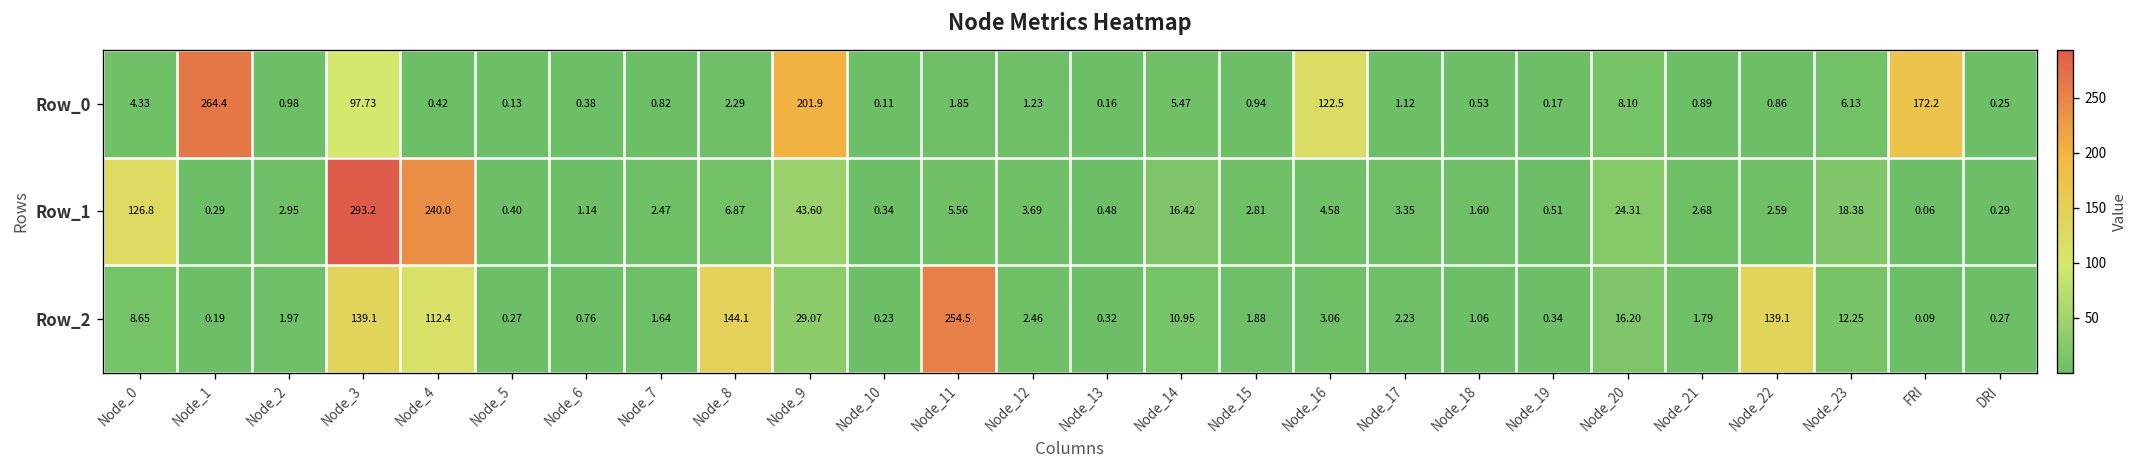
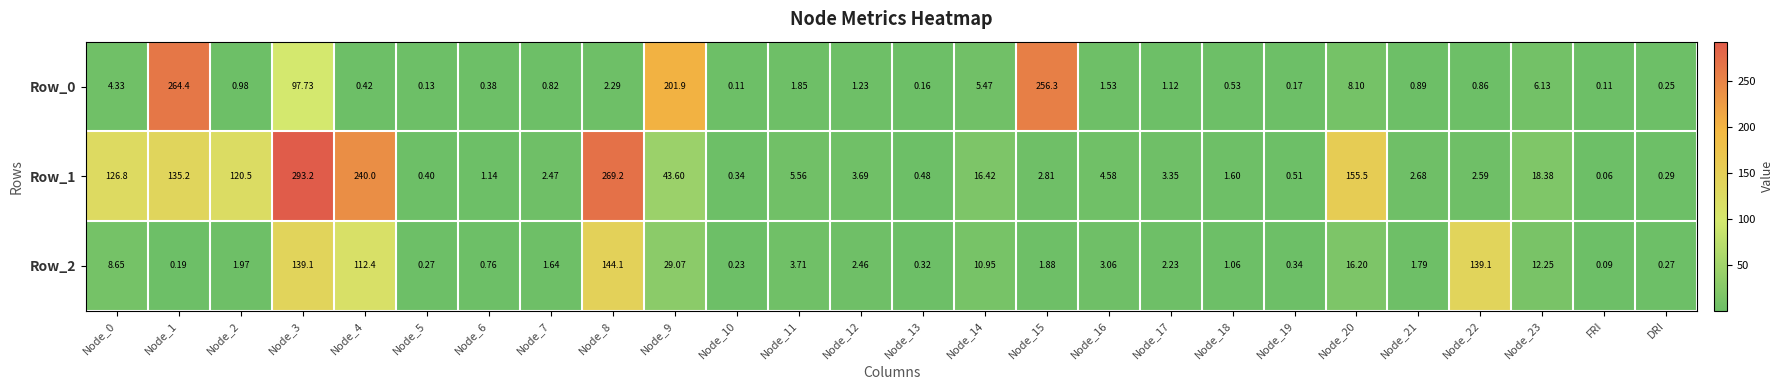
  {
    "Row_0": {
      "Node_0": 4.33,
      "Node_1": 264.4,
      "Node_2": 0.98,
      "Node_3": 97.73,
      "Node_4": 0.42,
      "Node_5": 0.13,
      "Node_6": 0.38,
      "Node_7": 0.82,
      "Node_8": 2.29,
      "Node_9": 201.9,
      "Node_10": 0.11,
      "Node_11": 1.85,
      "Node_12": 1.23,
      "Node_13": 0.16,
      "Node_14": 5.47,
-     "Node_15": 0.94,
-     "Node_16": 122.5,
+     "Node_15": 256.3,
+     "Node_16": 1.53,
      "Node_17": 1.12,
      "Node_18": 0.53,
      "Node_19": 0.17,
      "Node_20": 8.10,
      "Node_21": 0.89,
      "Node_22": 0.86,
      "Node_23": 6.13,
-     "FRI": 172.2,
+     "FRI": 0.11,
      "DRI": 0.25
    },
    "Row_1": {
      "Node_0": 126.8,
-     "Node_1": 0.29,
-     "Node_2": 2.95,
+     "Node_1": 135.2,
+     "Node_2": 120.5,
      "Node_3": 293.2,
      "Node_4": 240.0,
      "Node_5": 0.40,
      "Node_6": 1.14,
      "Node_7": 2.47,
-     "Node_8": 6.87,
+     "Node_8": 269.2,
      "Node_9": 43.60,
      "Node_10": 0.34,
      "Node_11": 5.56,
      "Node_12": 3.69,
      "Node_13": 0.48,
      "Node_14": 16.42,
      "Node_15": 2.81,
      "Node_16": 4.58,
      "Node_17": 3.35,
      "Node_18": 1.60,
      "Node_19": 0.51,
-     "Node_20": 24.31,
+     "Node_20": 155.5,
      "Node_21": 2.68,
      "Node_22": 2.59,
      "Node_23": 18.38,
      "FRI": 0.06,
      "DRI": 0.29
    },
    "Row_2": {
      "Node_0": 8.65,
      "Node_1": 0.19,
      "Node_2": 1.97,
      "Node_3": 139.1,
      "Node_4": 112.4,
      "Node_5": 0.27,
      "Node_6": 0.76,
      "Node_7": 1.64,
      "Node_8": 144.1,
      "Node_9": 29.07,
      "Node_10": 0.23,
-     "Node_11": 254.5,
+     "Node_11": 3.71,
      "Node_12": 2.46,
      "Node_13": 0.32,
      "Node_14": 10.95,
      "Node_15": 1.88,
      "Node_16": 3.06,
      "Node_17": 2.23,
      "Node_18": 1.06,
      "Node_19": 0.34,
      "Node_20": 16.20,
      "Node_21": 1.79,
      "Node_22": 139.1,
      "Node_23": 12.25,
      "FRI": 0.09,
      "DRI": 0.27
    }
  }
